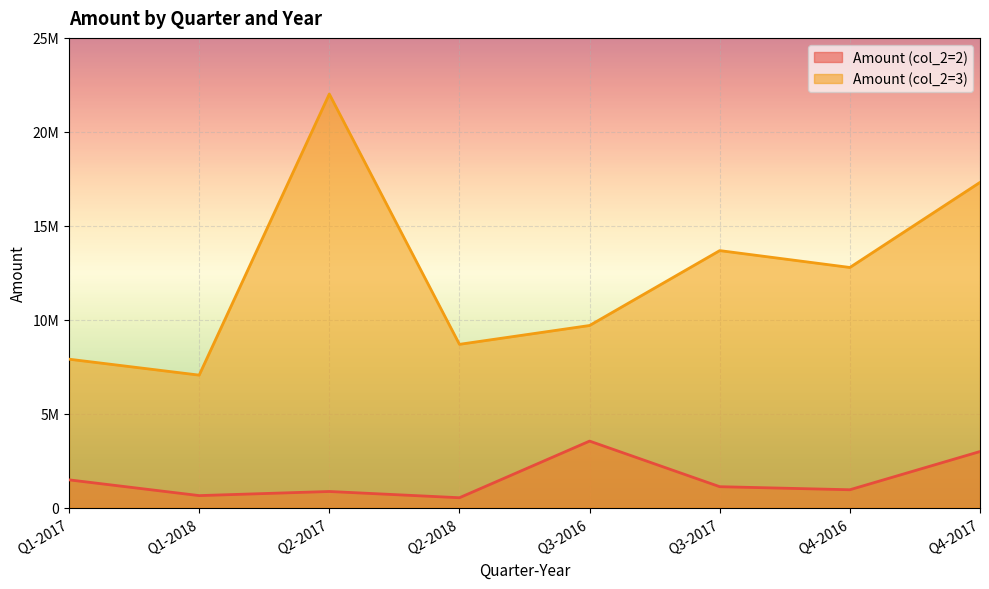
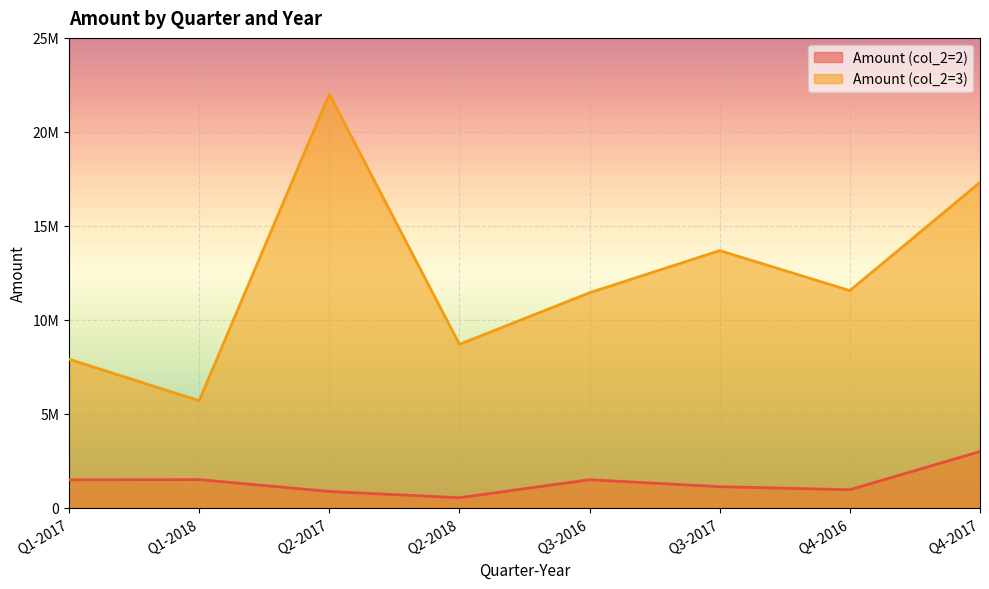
  {
    "Amount (col_2=2)": {
      "Q1-2017": 1500000,
-     "Q1-2018": 600000,
+     "Q1-2018": 1500000,
      "Q2-2017": 900000,
      "Q2-2018": 500000,
-     "Q3-2016": 3500000,
+     "Q3-2016": 1500000,
      "Q3-2017": 1100000,
      "Q4-2016": 1000000,
      "Q4-2017": 3000000
    },
    "Amount (col_2=3)": {
      "Q1-2017": 7900000,
-     "Q1-2018": 7100000,
+     "Q1-2018": 5700000,
      "Q2-2017": 22000000,
      "Q2-2018": 8700000,
-     "Q3-2016": 9700000,
+     "Q3-2016": 11400000,
      "Q3-2017": 13700000,
-     "Q4-2016": 12800000,
+     "Q4-2016": 11600000,
      "Q4-2017": 17300000
    }
  }
